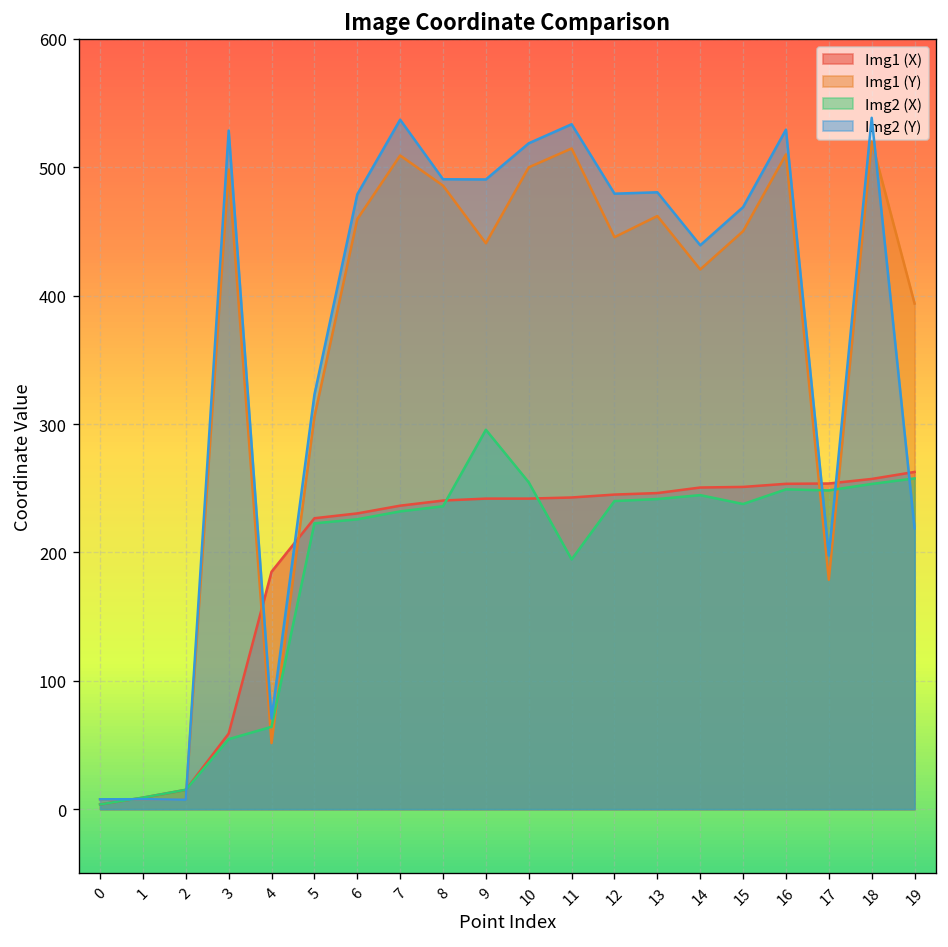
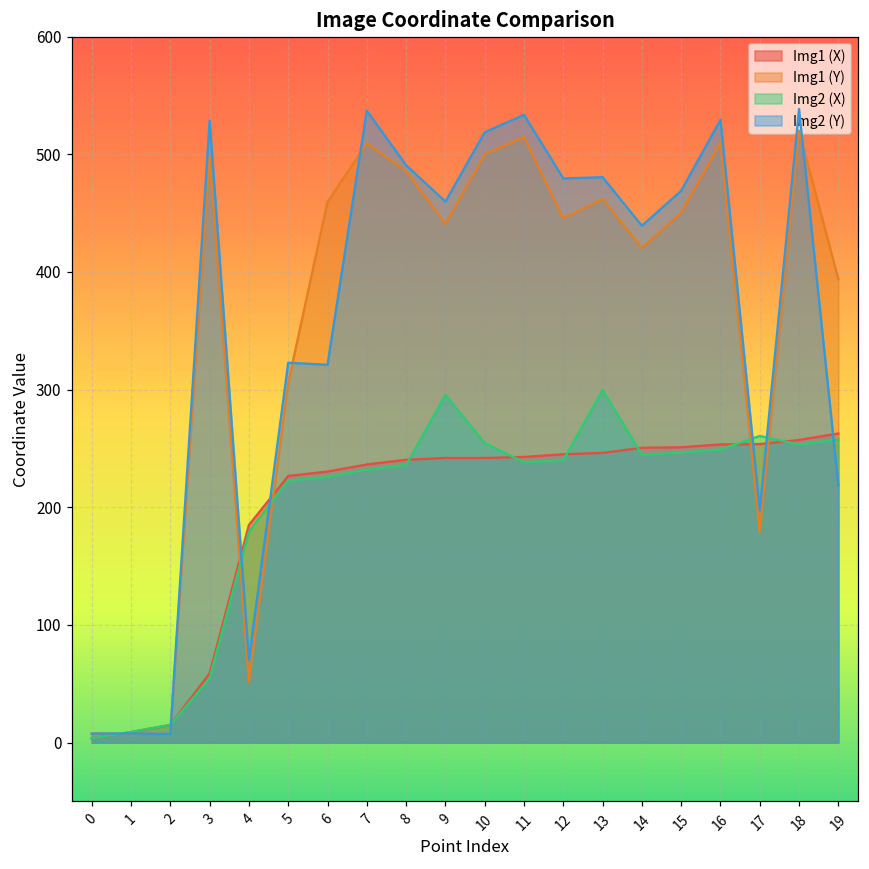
  {
    "Img2 (X)": {
      "3": 55,
-     "4": 64,
+     "4": 179,
      "5": 223,
      "6": 226,
      "7": 232,
      "8": 236,
      "9": 296,
      "10": 255,
-     "11": 195,
+     "11": 238,
      "12": 240,
-     "13": 242,
+     "13": 300,
      "14": 245,
-     "15": 238,
+     "15": 246,
      "16": 249,
-     "17": 248,
+     "17": 261,
      "18": 253,
      "19": 258
    },
    "Img2 (Y)": {
      "3": 529,
      "4": 71,
      "5": 323,
-     "6": 479,
+     "6": 321,
      "7": 537,
      "8": 491,
-     "9": 491,
+     "9": 460,
      "10": 519,
      "11": 534,
      "12": 480,
      "13": 481,
      "14": 439,
      "15": 469,
      "16": 529,
      "17": 198,
      "19": 219
    }
  }
